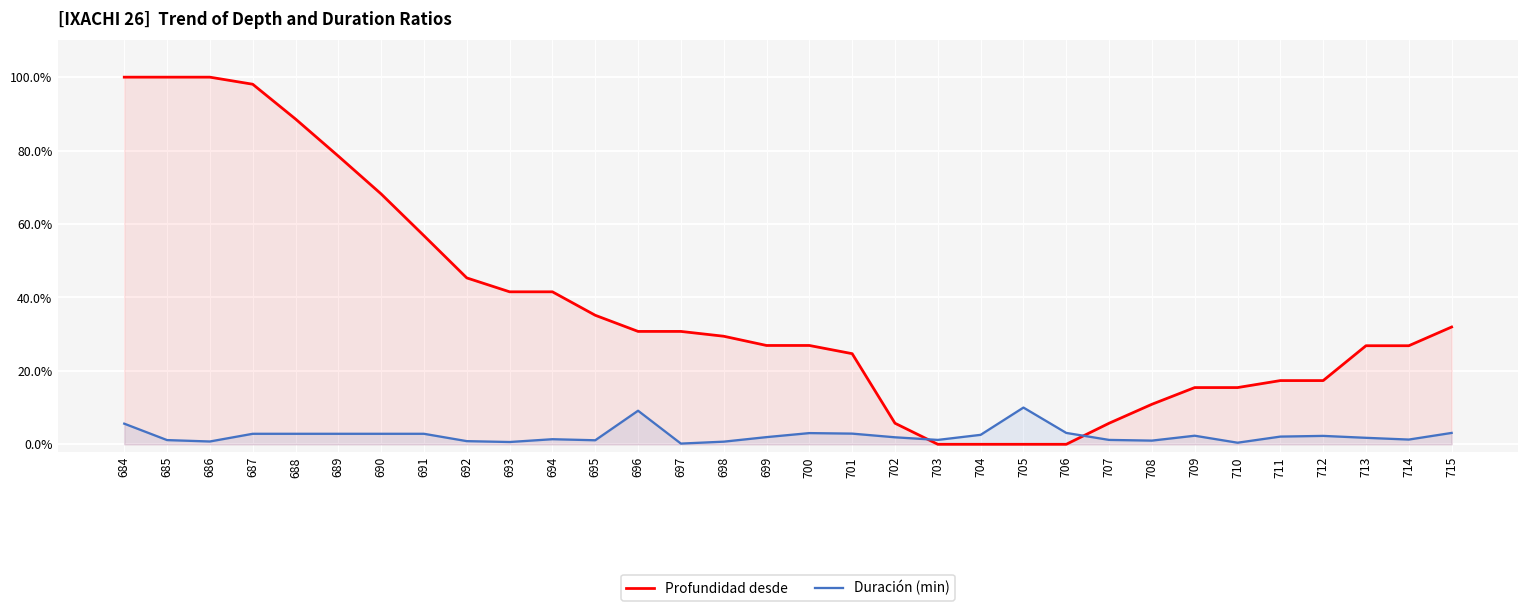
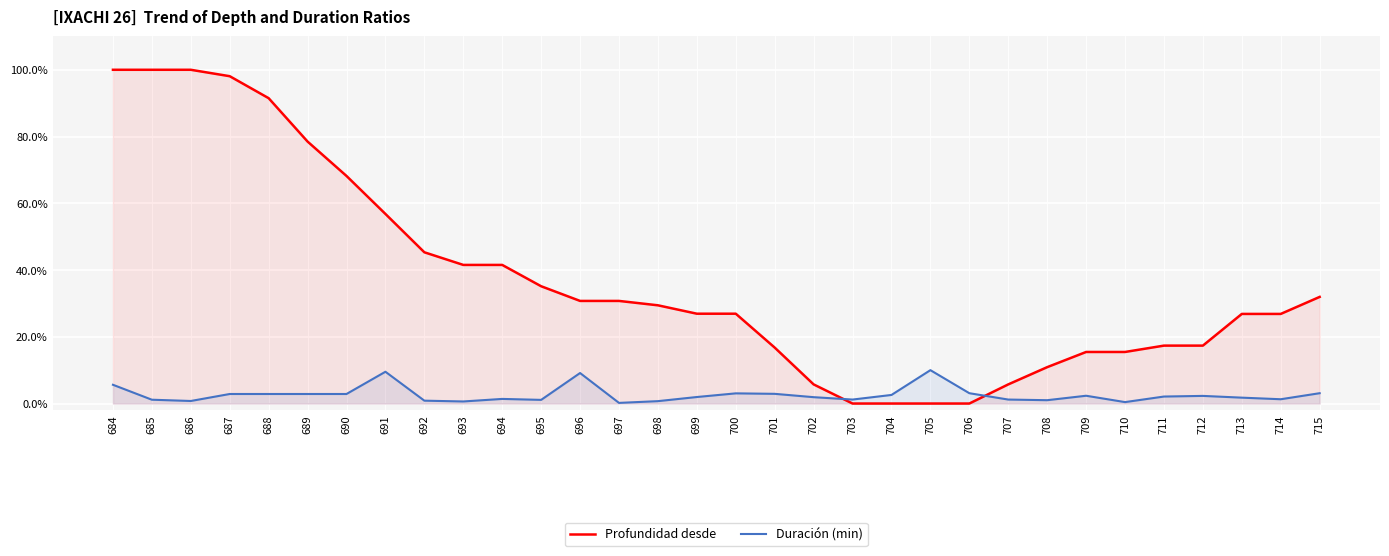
  {
    "Profundidad desde": {
      "684": "100%",
      "685": "100%",
      "686": "100%",
      "687": "98%",
-     "688": "89%",
+     "688": "91%",
      "689": "78%",
      "690": "68%",
      "691": "57%",
      "692": "45%",
      "693": "42%",
      "694": "42%",
      "695": "35%",
      "696": "31%",
      "697": "31%",
      "698": "29%",
      "699": "27%",
      "700": "27%",
-     "701": "25%",
+     "701": "17%",
      "702": "6%",
      "703": "0%",
      "704": "0%",
      "705": "0%",
      "706": "0%",
      "707": "6%",
      "708": "11%",
      "709": "15%",
      "710": "15%",
      "711": "17%",
      "712": "17%",
      "713": "27%",
      "714": "27%",
      "715": "32%"
    },
    "Duración (min)": {
      "684": "6%",
      "685": "1%",
      "686": "1%",
      "687": "3%",
      "688": "3%",
      "689": "3%",
      "690": "3%",
-     "691": "3%",
+     "691": "10%",
      "692": "1%",
      "693": "1%",
      "694": "1%",
      "695": "1%",
      "696": "9%",
      "697": "0%",
      "698": "1%",
      "699": "2%",
      "700": "3%",
      "701": "3%",
      "702": "2%",
      "703": "1%",
      "704": "3%",
      "705": "10%",
      "706": "3%",
      "707": "1%",
      "708": "1%",
      "709": "2%",
      "710": "0%",
      "711": "2%",
      "712": "2%",
      "713": "2%",
      "714": "1%",
      "715": "3%"
    }
  }
